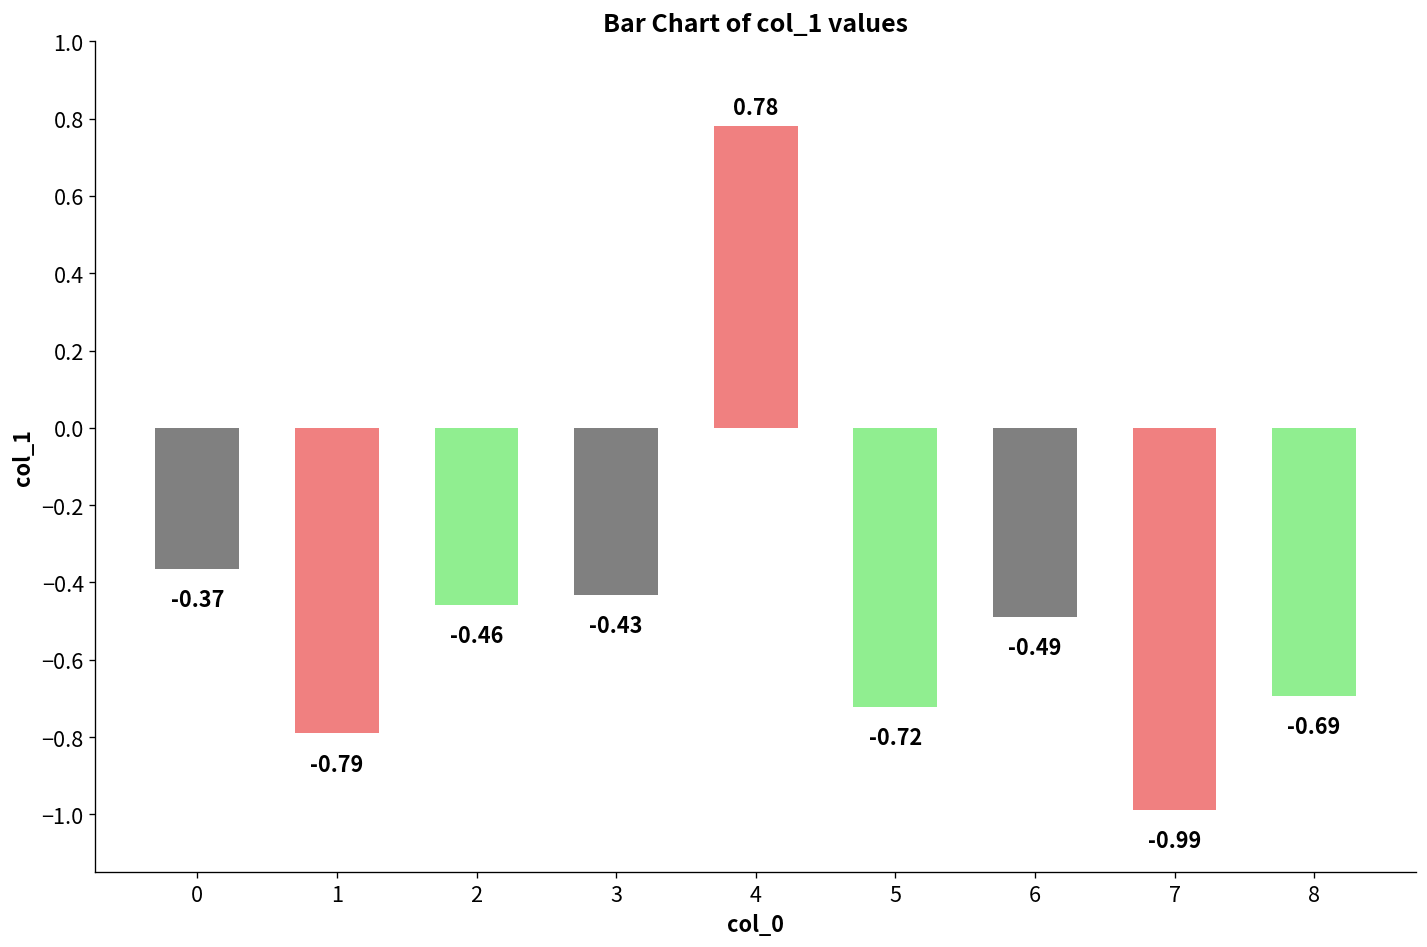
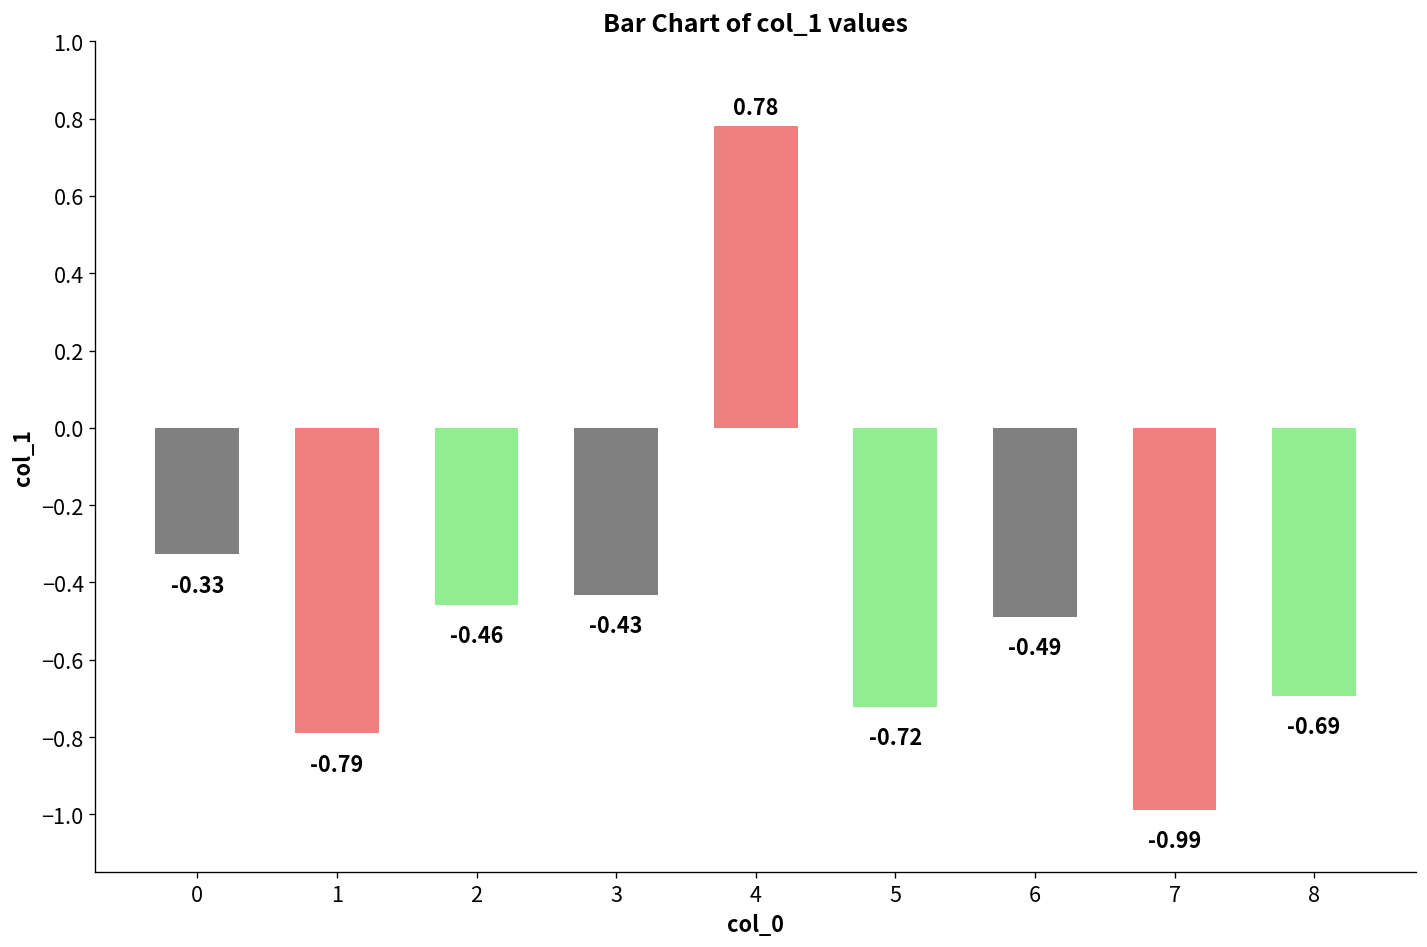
  {
-   "0": -0.37,
+   "0": -0.33,
    "1": -0.79,
    "2": -0.46,
    "3": -0.43,
    "4": 0.78,
    "5": -0.72,
    "6": -0.49,
    "7": -0.99,
    "8": -0.69
  }
